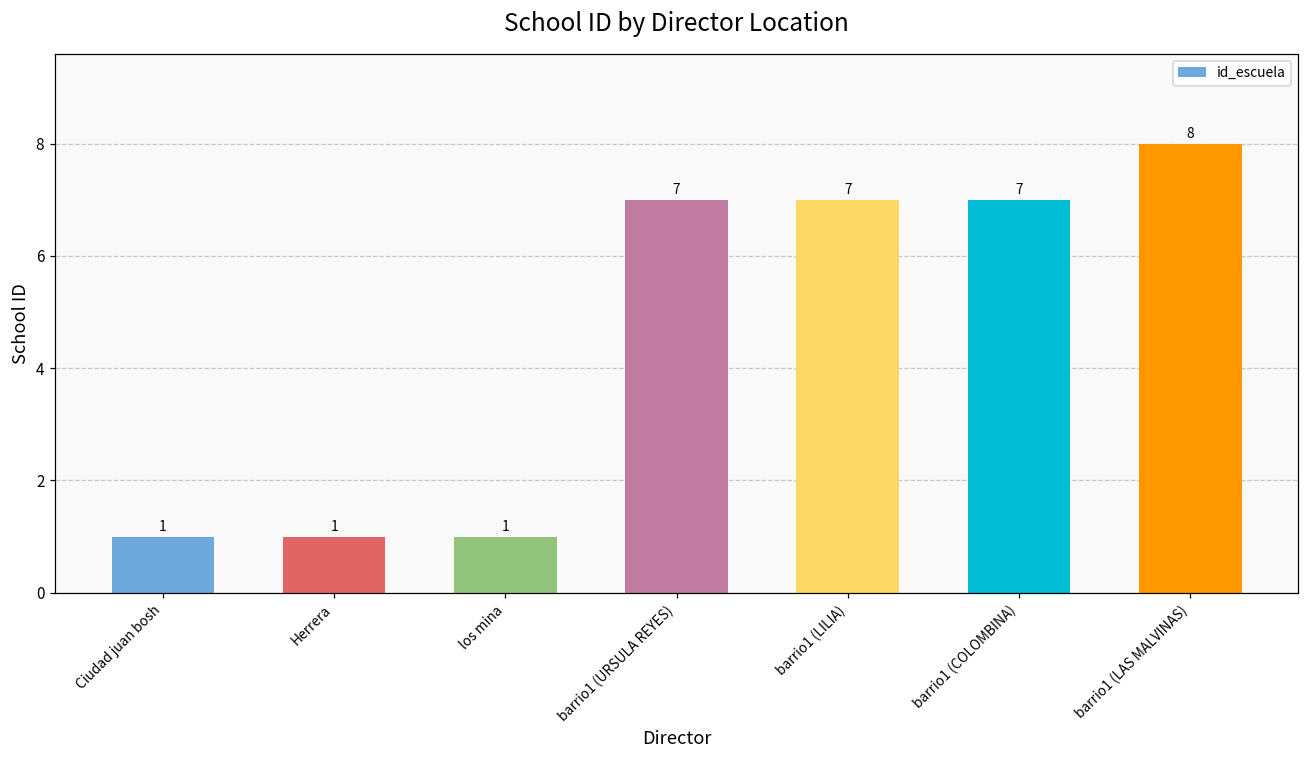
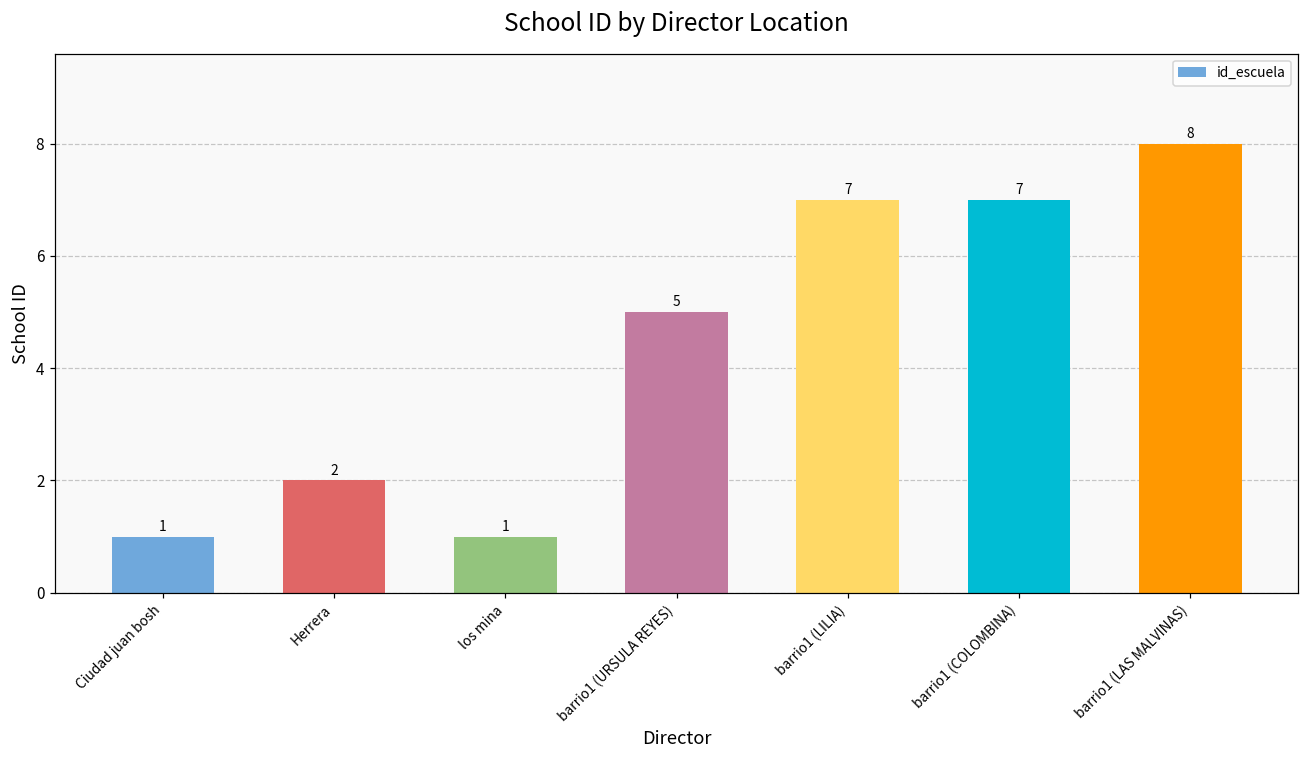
  {
    "Ciudad juan bosh": 1,
-   "Herrera": 1,
+   "Herrera": 2,
    "los mina": 1,
-   "barrio1 (URSULA REYES)": 7,
+   "barrio1 (URSULA REYES)": 5,
    "barrio1 (LILIA)": 7,
    "barrio1 (COLOMBINA)": 7,
    "barrio1 (LAS MALVINAS)": 8
  }
